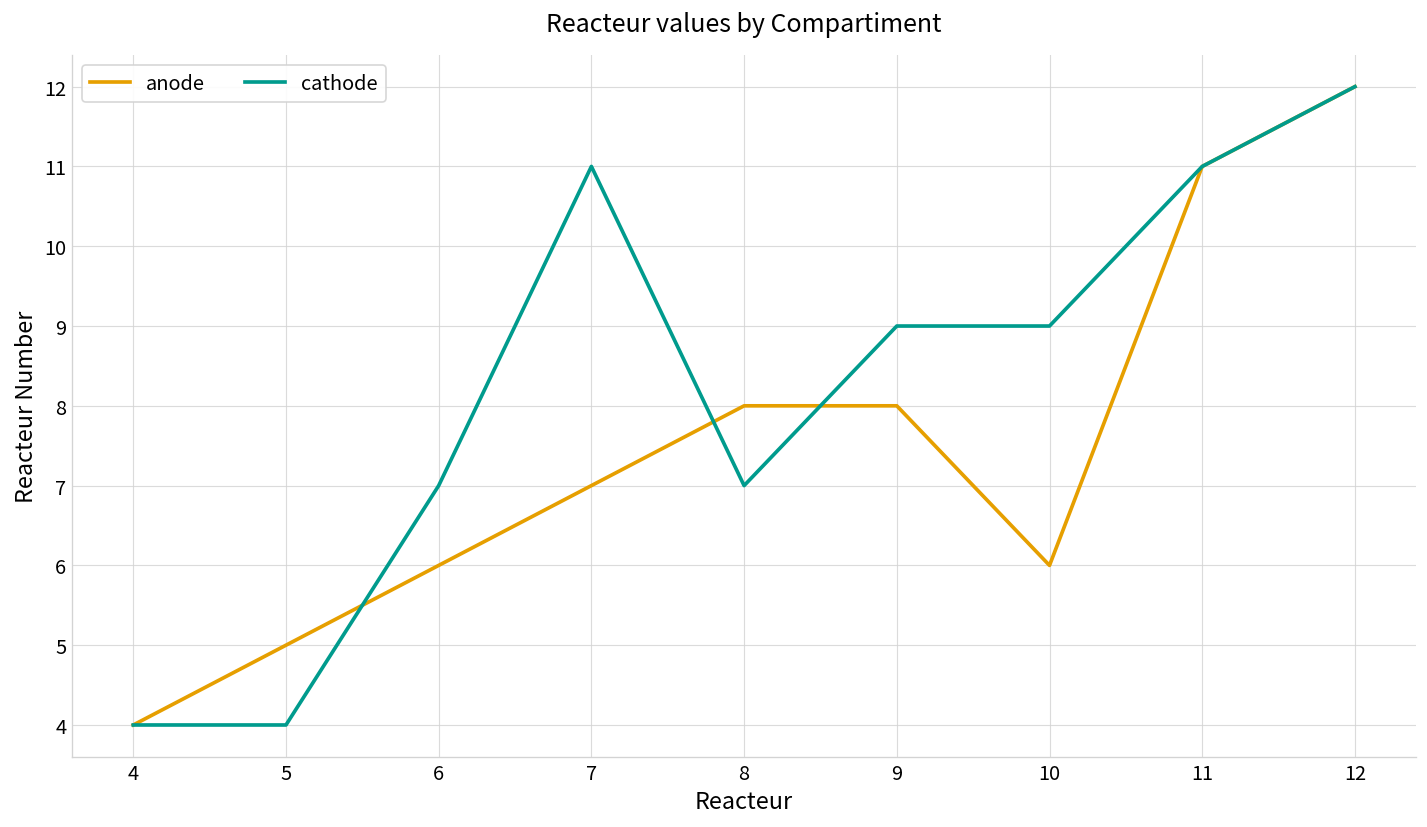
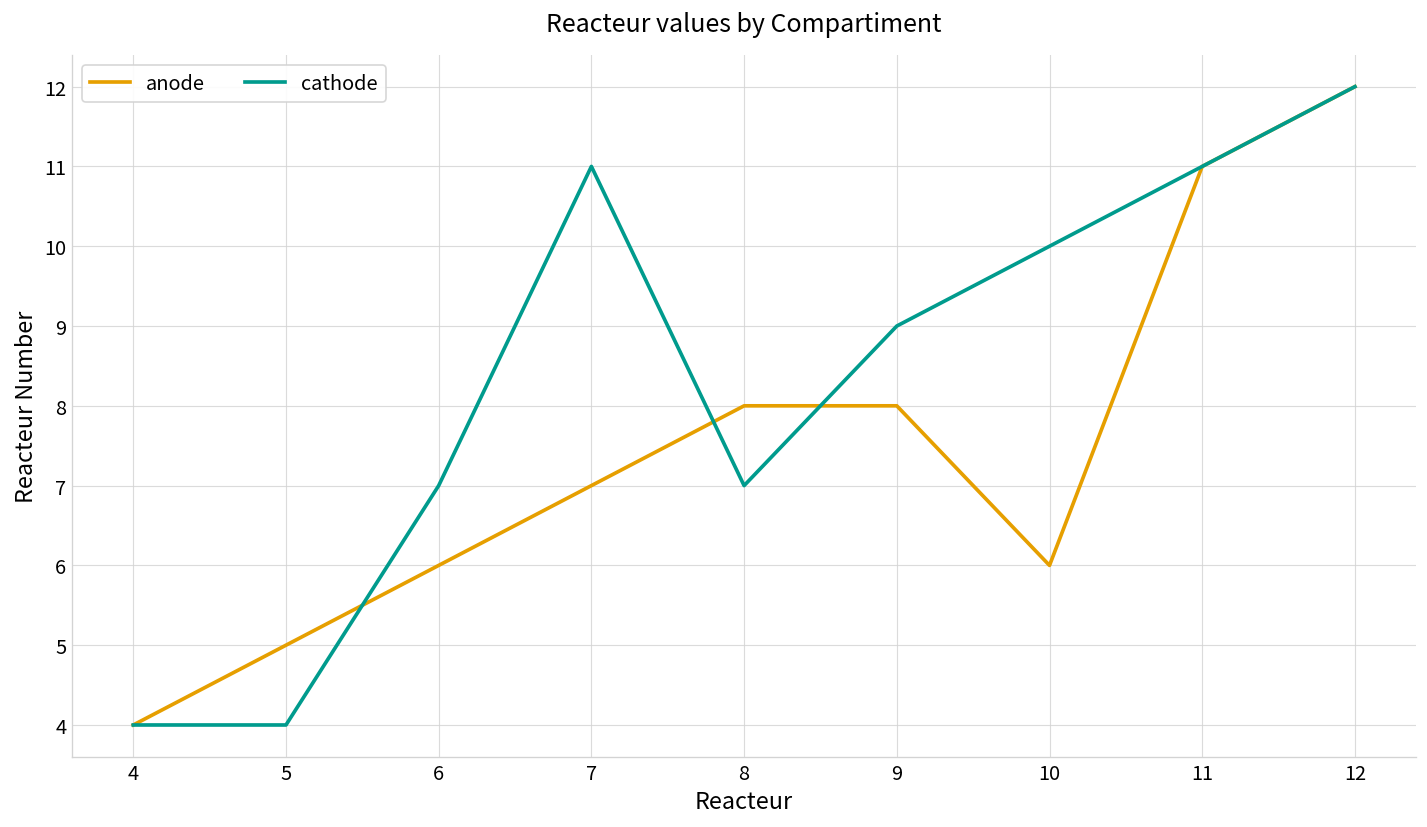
  {
    "anode": {
      "5": 5,
      "6": 6,
      "7": 7,
      "8": 8,
      "9": 8,
      "10": 6
    },
    "cathode": {
      "5": 4,
      "6": 7,
      "7": 11,
      "8": 7,
      "9": 9,
-     "10": 9
+     "10": 10
    }
  }
